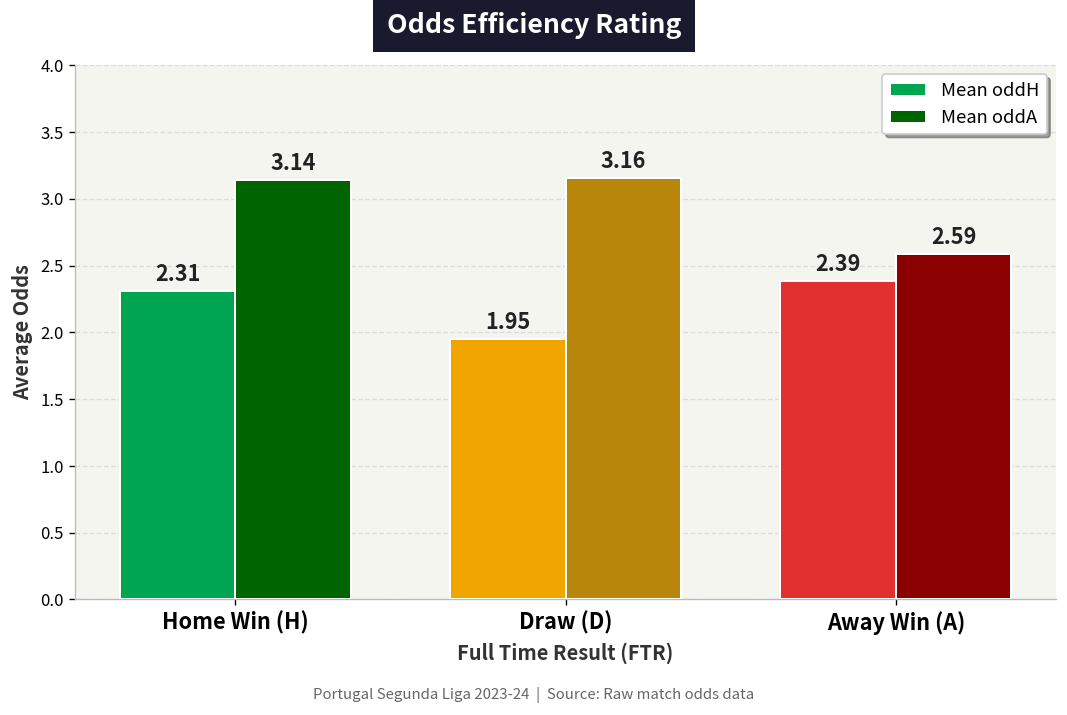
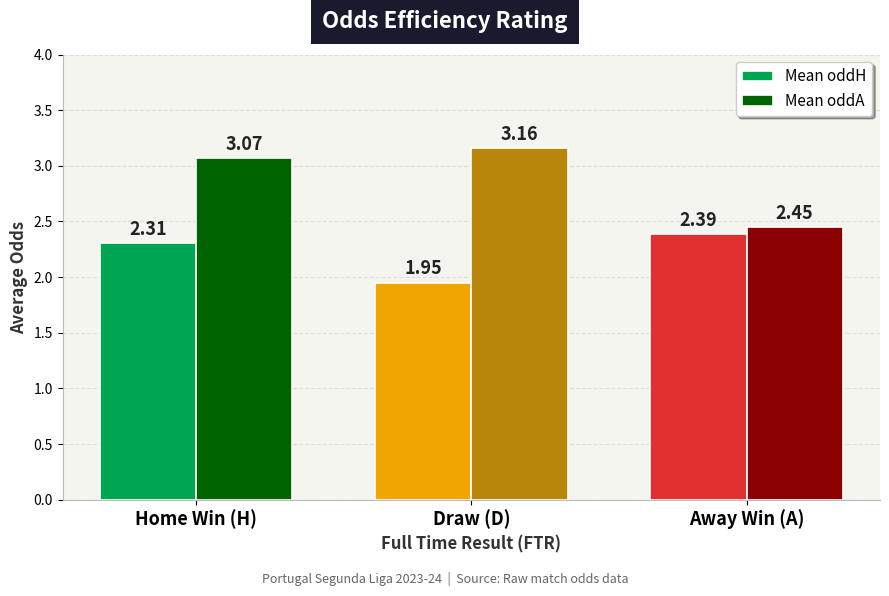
  {
    "Mean oddH": {
      "Home Win (H)": 2.31,
      "Draw (D)": 1.95,
      "Away Win (A)": 2.39
    },
    "Mean oddA": {
-     "Home Win (H)": 3.14,
+     "Home Win (H)": 3.07,
      "Draw (D)": 3.16,
-     "Away Win (A)": 2.59
+     "Away Win (A)": 2.45
    }
  }
